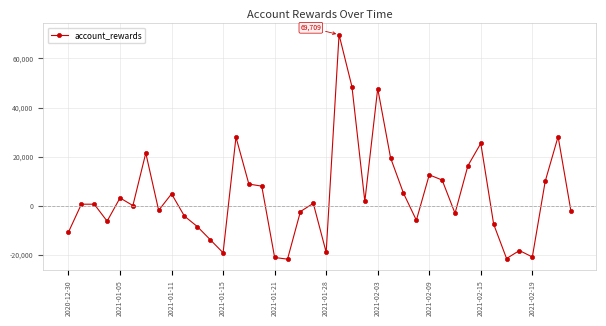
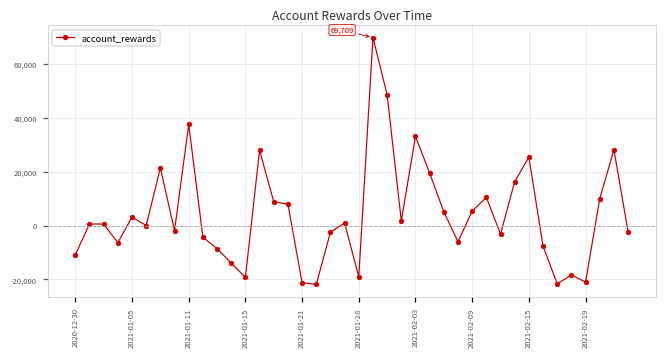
  {
    "2020-12-30": "-11,000",
    "2021-01-05": "3,000",
-   "2021-01-11": "5,000",
+   "2021-01-11": "38,000",
    "2021-01-15": "-19,000",
    "2021-01-21": "-21,000",
    "2021-01-28": "-19,000",
-   "2021-02-03": "48,000",
-   "2021-02-09": "13,000",
+   "2021-02-03": "33,000",
+   "2021-02-09": "5,000",
    "2021-02-15": "25,000",
    "2021-02-19": "-21,000"
  }
